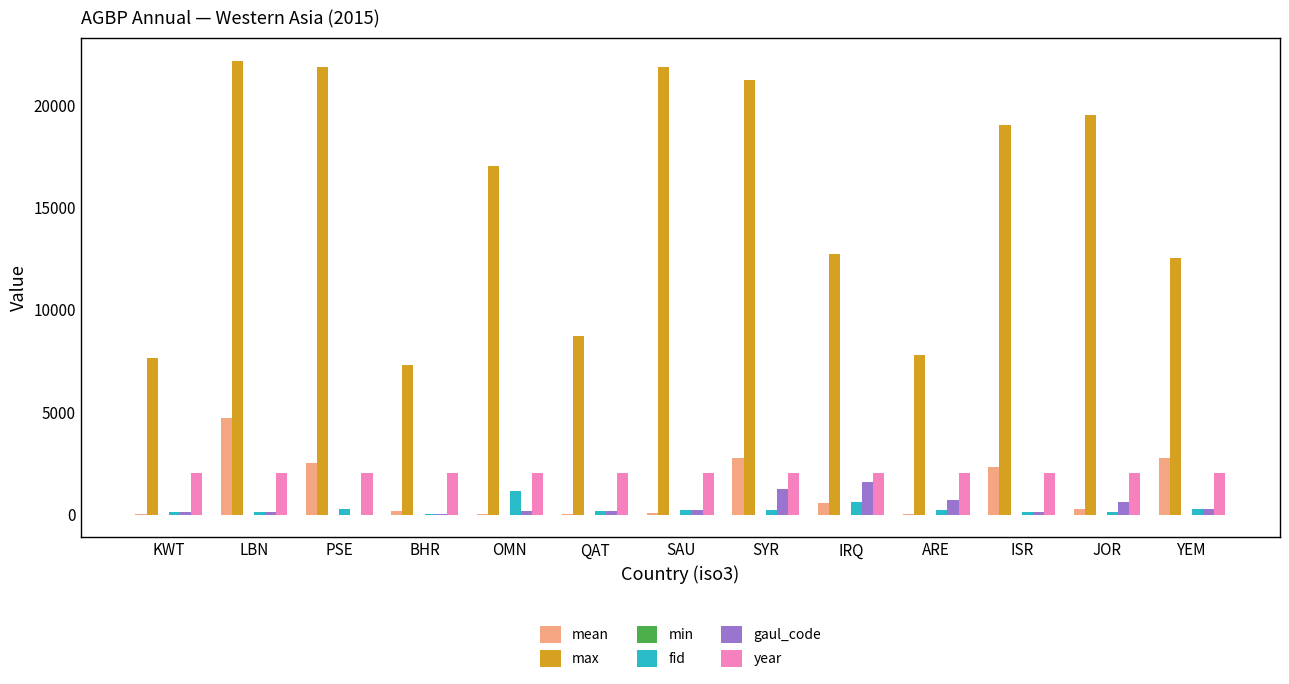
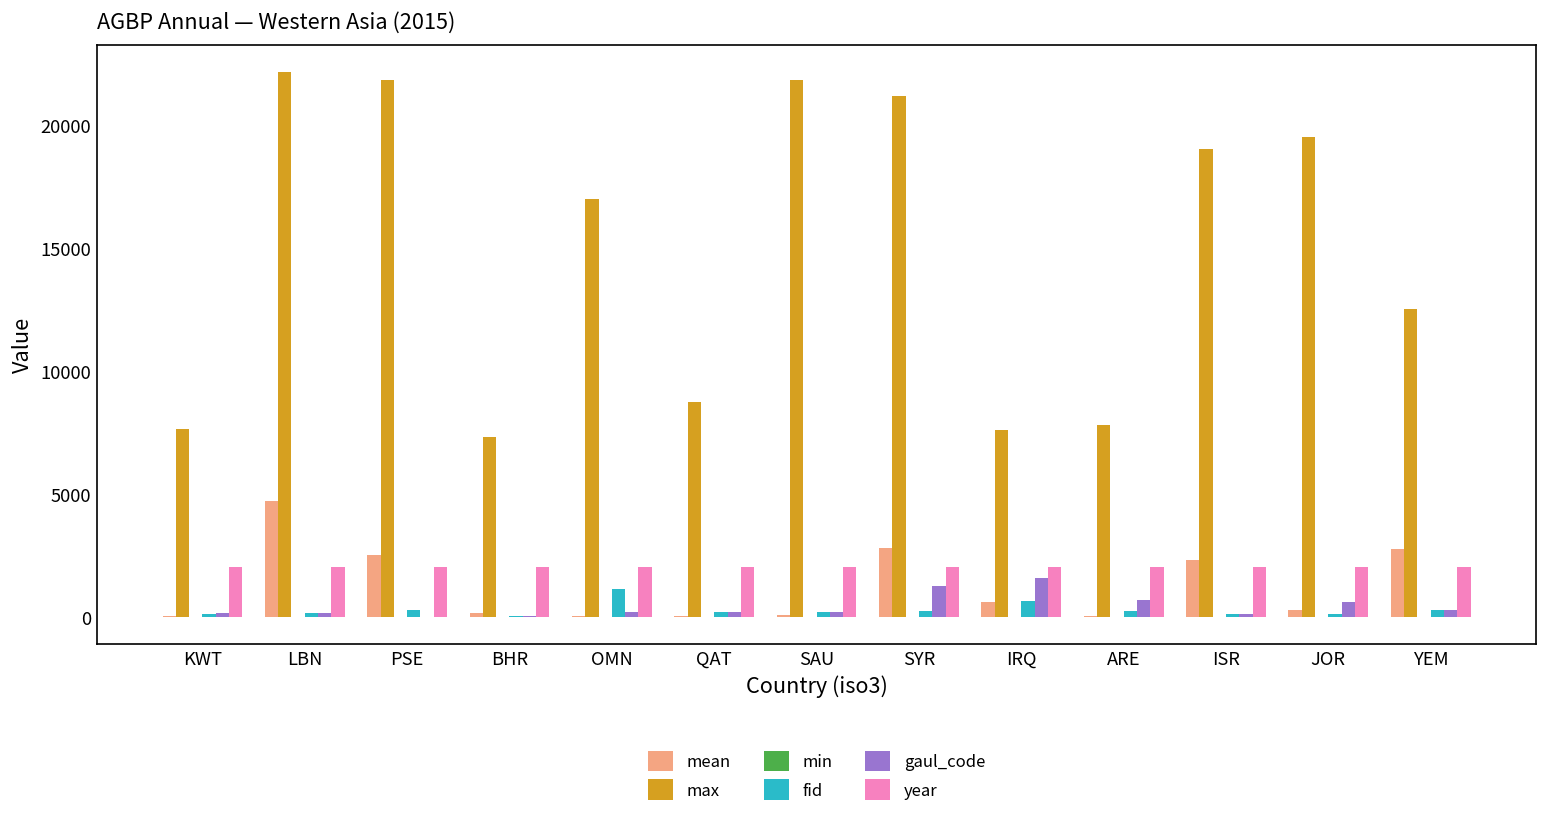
  {
    "mean": {
      "LBN": 4700,
      "PSE": 2500,
      "BHR": 200,
      "SYR": 2800,
      "IRQ": 600,
      "ISR": 2300,
      "JOR": 300,
      "YEM": 2800
    },
    "max": {
      "KWT": 7600,
      "LBN": 22200,
      "PSE": 21900,
      "BHR": 7300,
      "OMN": 17000,
      "QAT": 8700,
      "SAU": 21800,
      "SYR": 21200,
-     "IRQ": 12700,
+     "IRQ": 7600,
      "ARE": 7800,
      "ISR": 19000,
      "JOR": 19500,
      "YEM": 12500
    },
    "min": {
      "KWT": 0,
      "LBN": 0,
      "PSE": 0,
      "BHR": 0,
      "OMN": 0,
      "QAT": 0,
      "SAU": 0,
      "SYR": 0,
      "IRQ": 0,
      "ARE": 0,
      "ISR": 0,
      "JOR": 0,
      "YEM": 0
    },
    "fid": {
      "KWT": 100,
      "LBN": 100,
      "PSE": 300,
      "OMN": 1100,
      "QAT": 200,
      "SAU": 200,
      "SYR": 200,
      "IRQ": 600,
      "ARE": 300,
      "JOR": 100,
      "YEM": 300
    },
    "gaul_code": {
      "KWT": 100,
      "LBN": 100,
      "OMN": 200,
      "QAT": 200,
      "SAU": 200,
      "SYR": 1200,
      "IRQ": 1600,
      "ARE": 700,
      "JOR": 600,
      "YEM": 300
    },
    "year": {
      "KWT": 2000,
      "LBN": 2000,
      "PSE": 2000,
      "BHR": 2000,
      "OMN": 2000,
      "QAT": 2000,
      "SAU": 2000,
      "SYR": 2000,
      "IRQ": 2000,
      "ARE": 2000,
      "ISR": 2000,
      "JOR": 2000,
      "YEM": 2000
    }
  }
